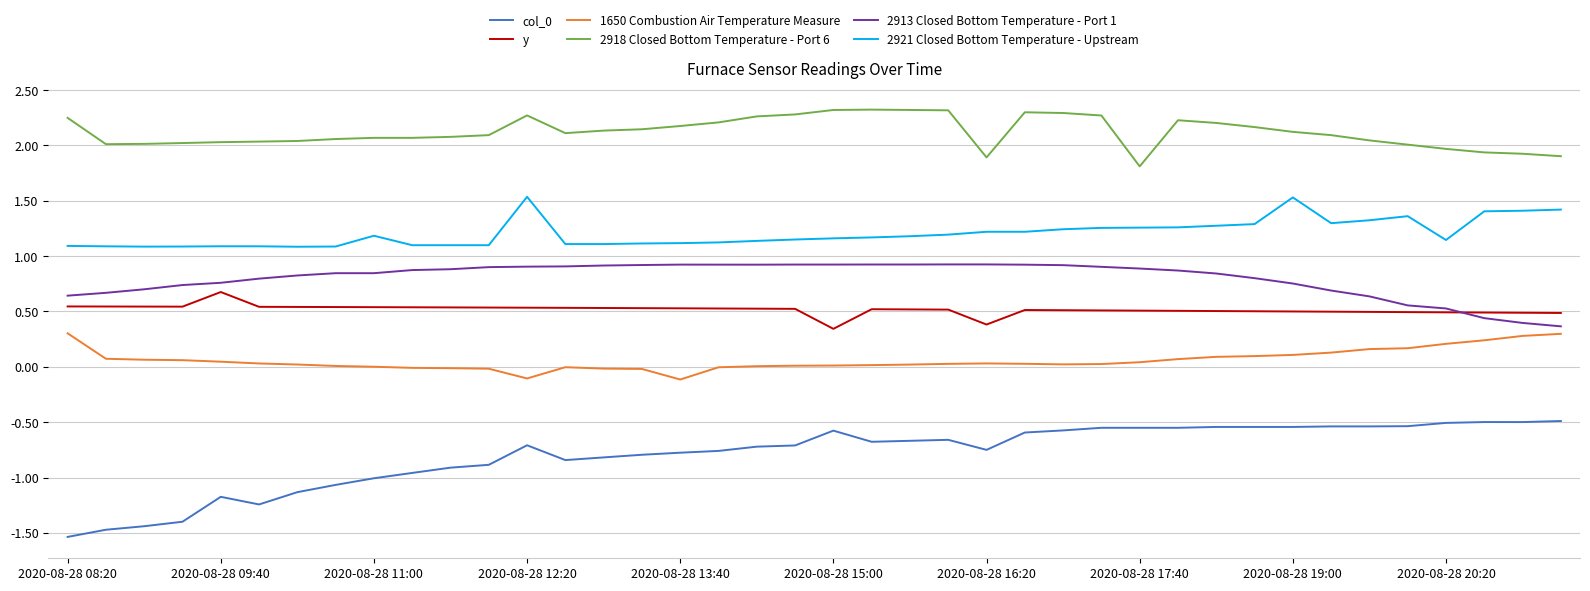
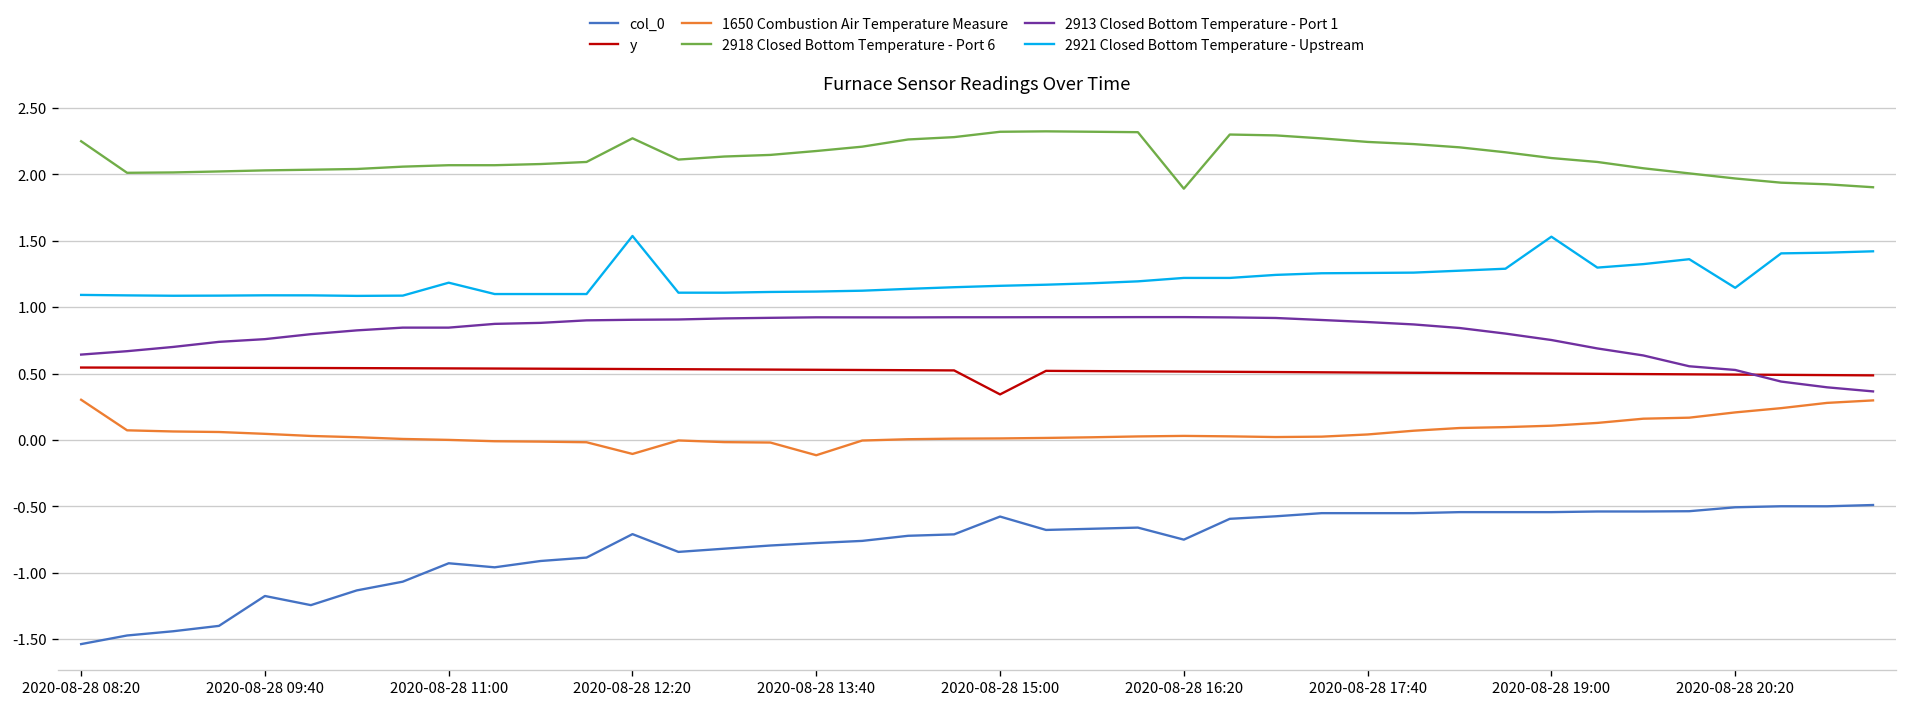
  {
    "col_0": {
      "2020-08-28 08:20": -1.54,
      "2020-08-28 09:40": -1.17,
-     "2020-08-28 11:00": -1.01,
+     "2020-08-28 11:00": -0.93,
      "2020-08-28 12:20": -0.71,
      "2020-08-28 13:40": -0.78,
      "2020-08-28 15:00": -0.58,
      "2020-08-28 16:20": -0.75,
      "2020-08-28 17:40": -0.55,
      "2020-08-28 19:00": -0.54,
      "2020-08-28 20:20": -0.51
    },
    "y": {
      "2020-08-28 08:20": 0.55,
-     "2020-08-28 09:40": 0.68,
+     "2020-08-28 09:40": 0.54,
      "2020-08-28 11:00": 0.54,
      "2020-08-28 12:20": 0.53,
      "2020-08-28 13:40": 0.53,
      "2020-08-28 15:00": 0.34,
-     "2020-08-28 16:20": 0.38,
+     "2020-08-28 16:20": 0.51,
      "2020-08-28 17:40": 0.51,
      "2020-08-28 19:00": 0.50,
      "2020-08-28 20:20": 0.49
    },
    "1650 Combustion Air Temperature Measure": {
      "2020-08-28 08:20": 0.30,
      "2020-08-28 09:40": 0.05,
      "2020-08-28 11:00": 0.00,
      "2020-08-28 12:20": -0.11,
      "2020-08-28 13:40": -0.11,
      "2020-08-28 15:00": 0.01,
      "2020-08-28 16:20": 0.03,
      "2020-08-28 17:40": 0.04,
      "2020-08-28 19:00": 0.11,
      "2020-08-28 20:20": 0.21
    },
    "2918 Closed Bottom Temperature - Port 6": {
      "2020-08-28 08:20": 2.25,
      "2020-08-28 09:40": 2.03,
      "2020-08-28 11:00": 2.07,
      "2020-08-28 12:20": 2.27,
      "2020-08-28 13:40": 2.18,
      "2020-08-28 15:00": 2.32,
      "2020-08-28 16:20": 1.89,
-     "2020-08-28 17:40": 1.81,
+     "2020-08-28 17:40": 2.24,
      "2020-08-28 19:00": 2.12,
      "2020-08-28 20:20": 1.97
    },
    "2913 Closed Bottom Temperature - Port 1": {
      "2020-08-28 08:20": 0.64,
      "2020-08-28 09:40": 0.76,
      "2020-08-28 11:00": 0.85,
      "2020-08-28 12:20": 0.90,
      "2020-08-28 13:40": 0.92,
      "2020-08-28 15:00": 0.92,
      "2020-08-28 16:20": 0.92,
      "2020-08-28 17:40": 0.89,
      "2020-08-28 19:00": 0.75,
      "2020-08-28 20:20": 0.53
    },
    "2921 Closed Bottom Temperature - Upstream": {
      "2020-08-28 08:20": 1.09,
      "2020-08-28 09:40": 1.09,
      "2020-08-28 11:00": 1.18,
      "2020-08-28 12:20": 1.54,
      "2020-08-28 13:40": 1.12,
      "2020-08-28 15:00": 1.16,
      "2020-08-28 16:20": 1.22,
      "2020-08-28 17:40": 1.26,
      "2020-08-28 19:00": 1.53,
      "2020-08-28 20:20": 1.15
    }
  }
